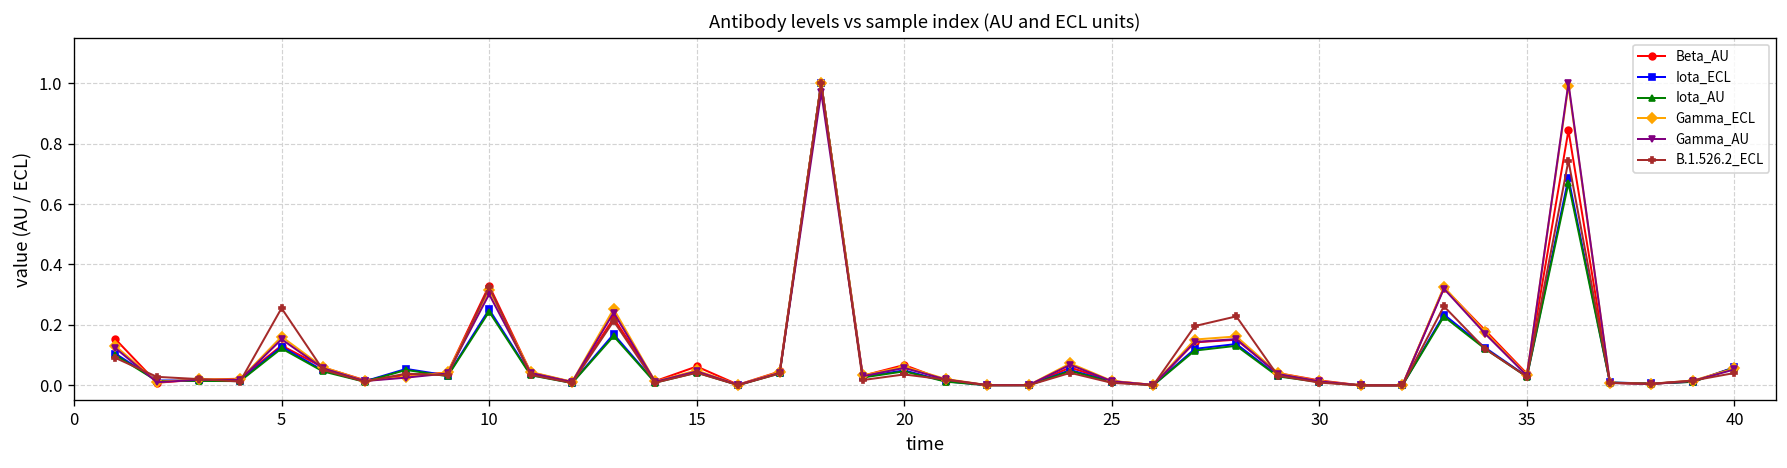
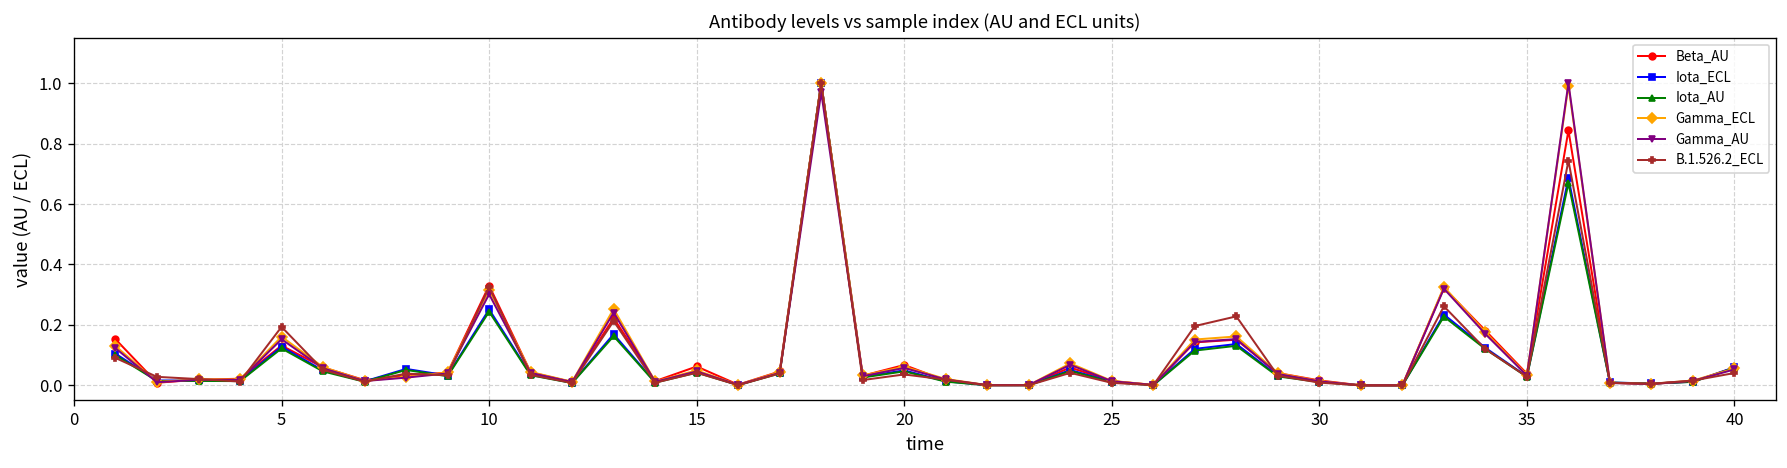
  {
    "Beta_AU": {
      "15": 0.06
    },
    "Gamma_AU": {
      "10": 0.30
    },
    "B.1.526.2_ECL": {
-     "5": 0.26,
+     "5": 0.19,
      "40": 0.04
    }
  }
